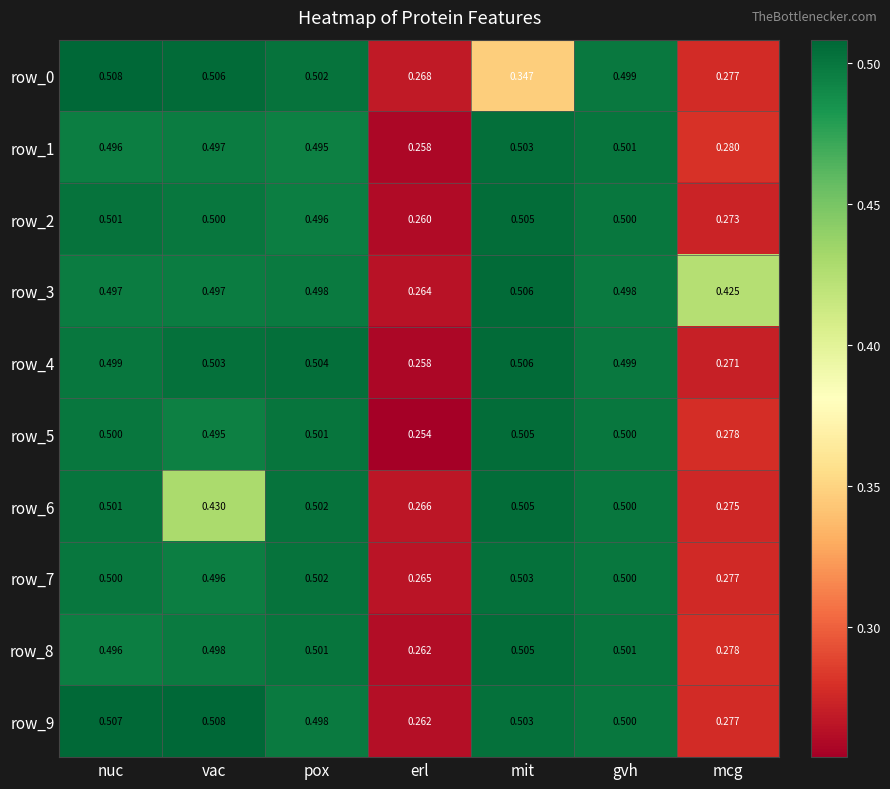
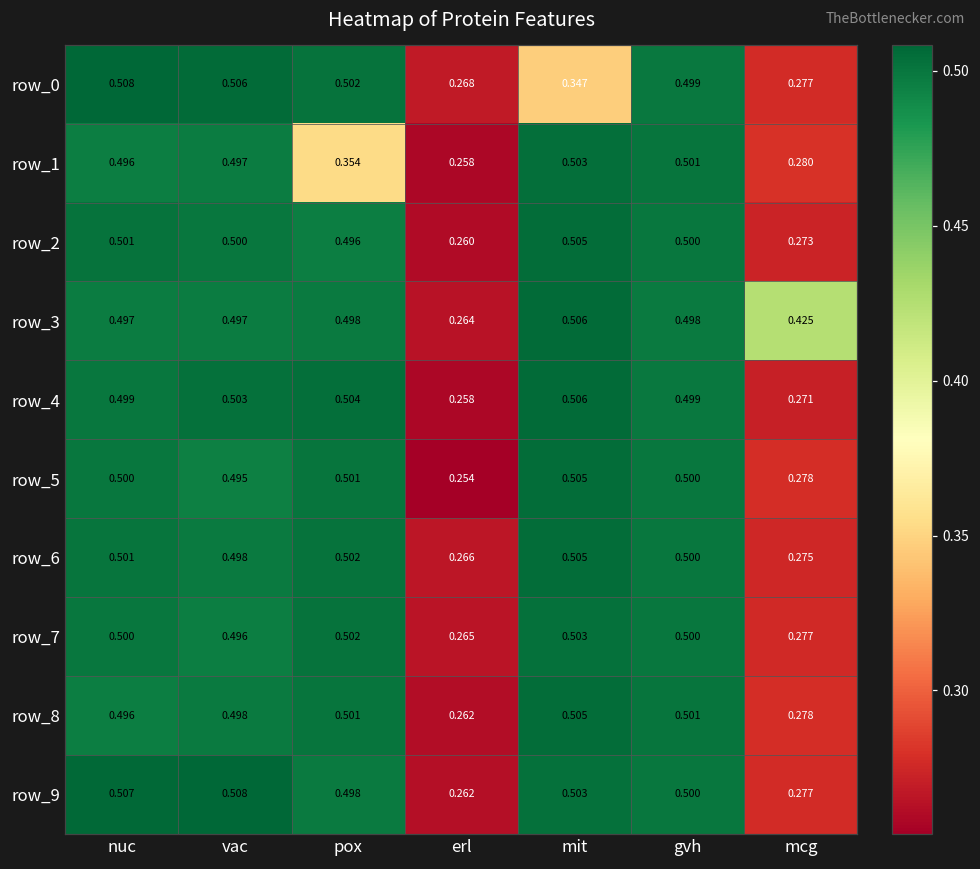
  {
    "row_0": {
      "nuc": 0.508,
      "vac": 0.506,
      "pox": 0.502,
      "erl": 0.268,
      "mit": 0.347,
      "gvh": 0.499,
      "mcg": 0.277
    },
    "row_1": {
      "nuc": 0.496,
      "vac": 0.497,
-     "pox": 0.495,
+     "pox": 0.354,
      "erl": 0.258,
      "mit": 0.503,
      "gvh": 0.501,
      "mcg": 0.280
    },
    "row_2": {
      "nuc": 0.501,
      "vac": 0.500,
      "pox": 0.496,
      "erl": 0.260,
      "mit": 0.505,
      "gvh": 0.500,
      "mcg": 0.273
    },
    "row_3": {
      "nuc": 0.497,
      "vac": 0.497,
      "pox": 0.498,
      "erl": 0.264,
      "mit": 0.506,
      "gvh": 0.498,
      "mcg": 0.425
    },
    "row_4": {
      "nuc": 0.499,
      "vac": 0.503,
      "pox": 0.504,
      "erl": 0.258,
      "mit": 0.506,
      "gvh": 0.499,
      "mcg": 0.271
    },
    "row_5": {
      "nuc": 0.500,
      "vac": 0.495,
      "pox": 0.501,
      "erl": 0.254,
      "mit": 0.505,
      "gvh": 0.500,
      "mcg": 0.278
    },
    "row_6": {
      "nuc": 0.501,
-     "vac": 0.430,
+     "vac": 0.498,
      "pox": 0.502,
      "erl": 0.266,
      "mit": 0.505,
      "gvh": 0.500,
      "mcg": 0.275
    },
    "row_7": {
      "nuc": 0.500,
      "vac": 0.496,
      "pox": 0.502,
      "erl": 0.265,
      "mit": 0.503,
      "gvh": 0.500,
      "mcg": 0.277
    },
    "row_8": {
      "nuc": 0.496,
      "vac": 0.498,
      "pox": 0.501,
      "erl": 0.262,
      "mit": 0.505,
      "gvh": 0.501,
      "mcg": 0.278
    },
    "row_9": {
      "nuc": 0.507,
      "vac": 0.508,
      "pox": 0.498,
      "erl": 0.262,
      "mit": 0.503,
      "gvh": 0.500,
      "mcg": 0.277
    }
  }
